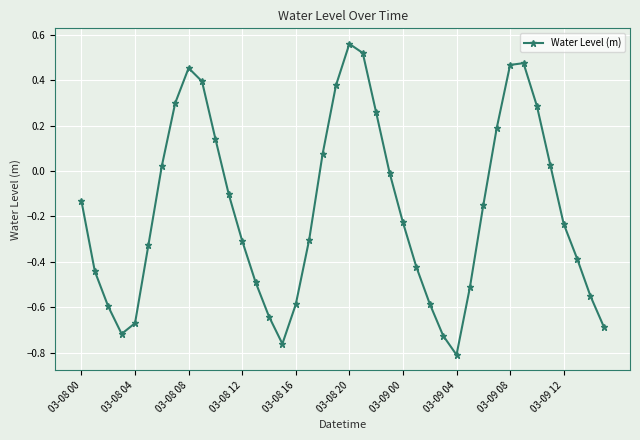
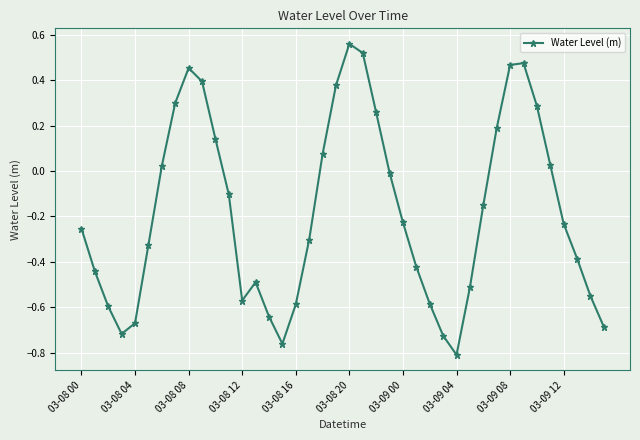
  {
-   "03-08 00": -0.13,
+   "03-08 00": -0.25,
    "03-08 04": -0.67,
    "03-08 08": 0.45,
-   "03-08 12": -0.31,
+   "03-08 12": -0.57,
    "03-08 16": -0.59,
    "03-08 20": 0.56,
    "03-09 00": -0.23,
    "03-09 04": -0.81,
    "03-09 08": 0.47,
    "03-09 12": -0.23
  }
